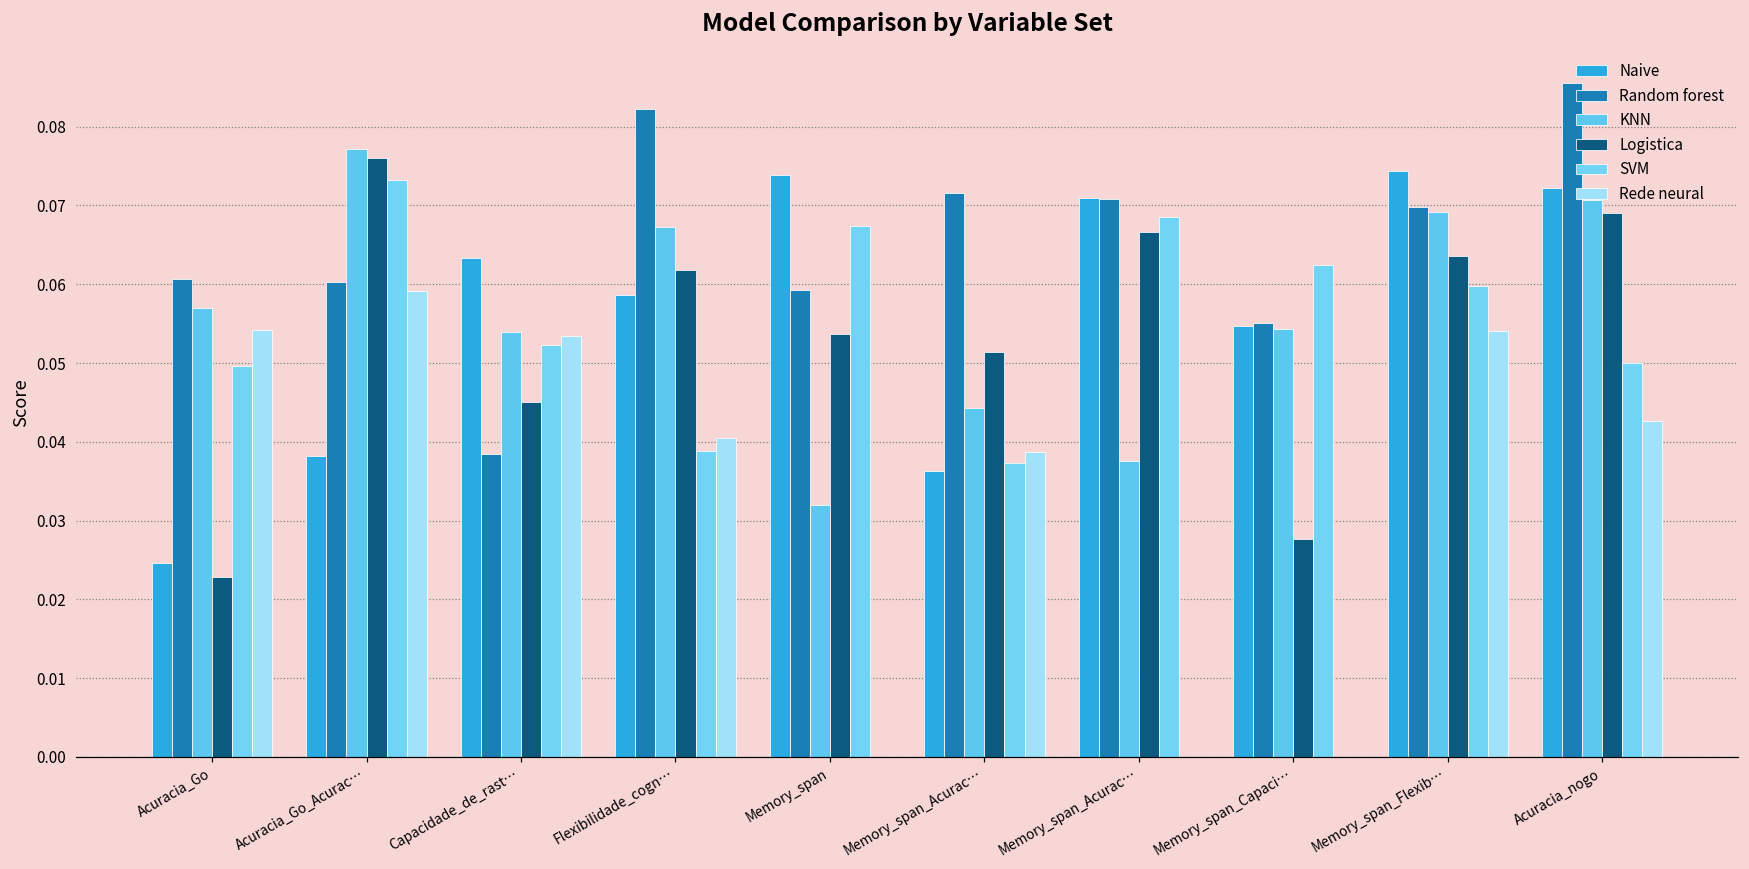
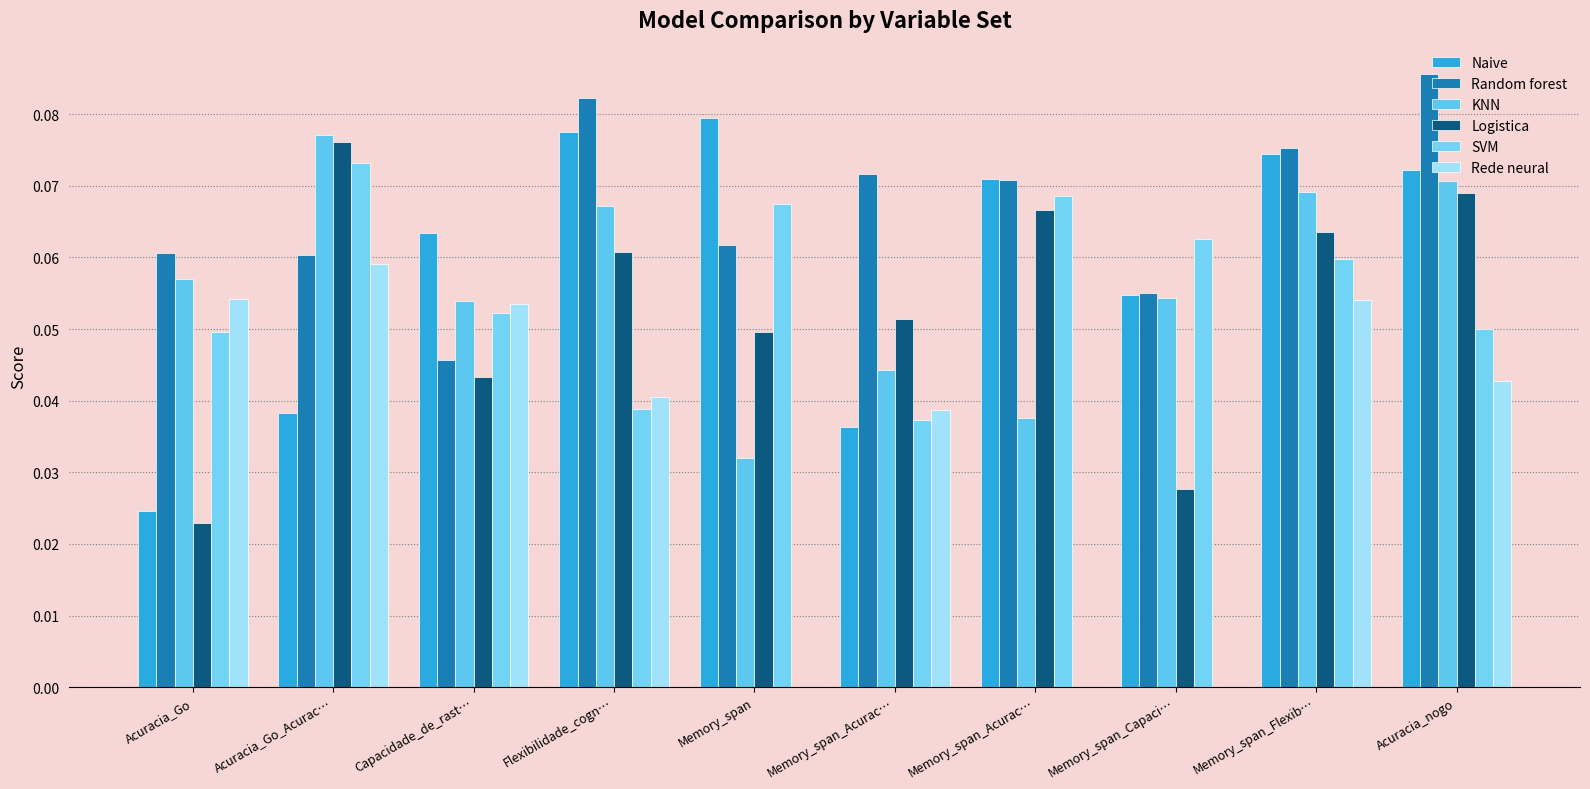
  {
    "Naive": {
      "Acuracia_Go": 0.025,
      "Acuracia_Go_Acurac…": 0.038,
      "Capacidade_de_rast…": 0.063,
-     "Flexibilidade_cogn…": 0.059,
-     "Memory_span": 0.074,
+     "Flexibilidade_cogn…": 0.077,
+     "Memory_span": 0.079,
      "Memory_span_Capaci…": 0.055,
      "Memory_span_Flexib…": 0.074,
      "Acuracia_nogo": 0.072
    },
    "Random forest": {
      "Acuracia_Go": 0.061,
      "Acuracia_Go_Acurac…": 0.060,
-     "Capacidade_de_rast…": 0.038,
+     "Capacidade_de_rast…": 0.046,
      "Flexibilidade_cogn…": 0.082,
-     "Memory_span": 0.059,
+     "Memory_span": 0.062,
      "Memory_span_Capaci…": 0.055,
-     "Memory_span_Flexib…": 0.070,
+     "Memory_span_Flexib…": 0.075,
      "Acuracia_nogo": 0.086
    },
    "Logistica": {
      "Acuracia_Go": 0.023,
      "Acuracia_Go_Acurac…": 0.076,
-     "Capacidade_de_rast…": 0.045,
-     "Flexibilidade_cogn…": 0.062,
-     "Memory_span": 0.054,
+     "Capacidade_de_rast…": 0.043,
+     "Flexibilidade_cogn…": 0.061,
+     "Memory_span": 0.050,
      "Memory_span_Capaci…": 0.028,
      "Memory_span_Flexib…": 0.064,
      "Acuracia_nogo": 0.069
    }
  }
